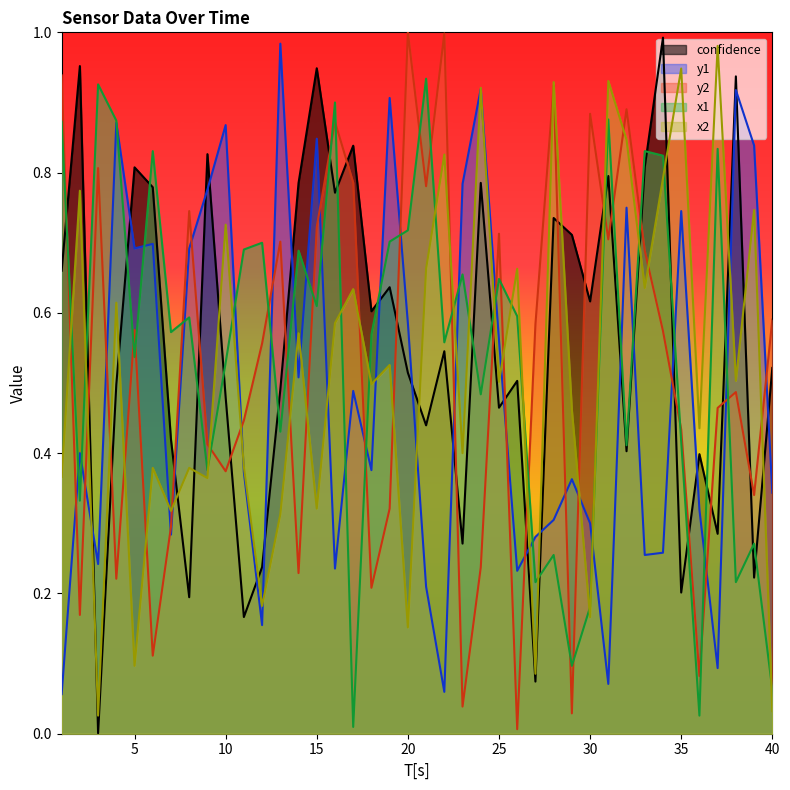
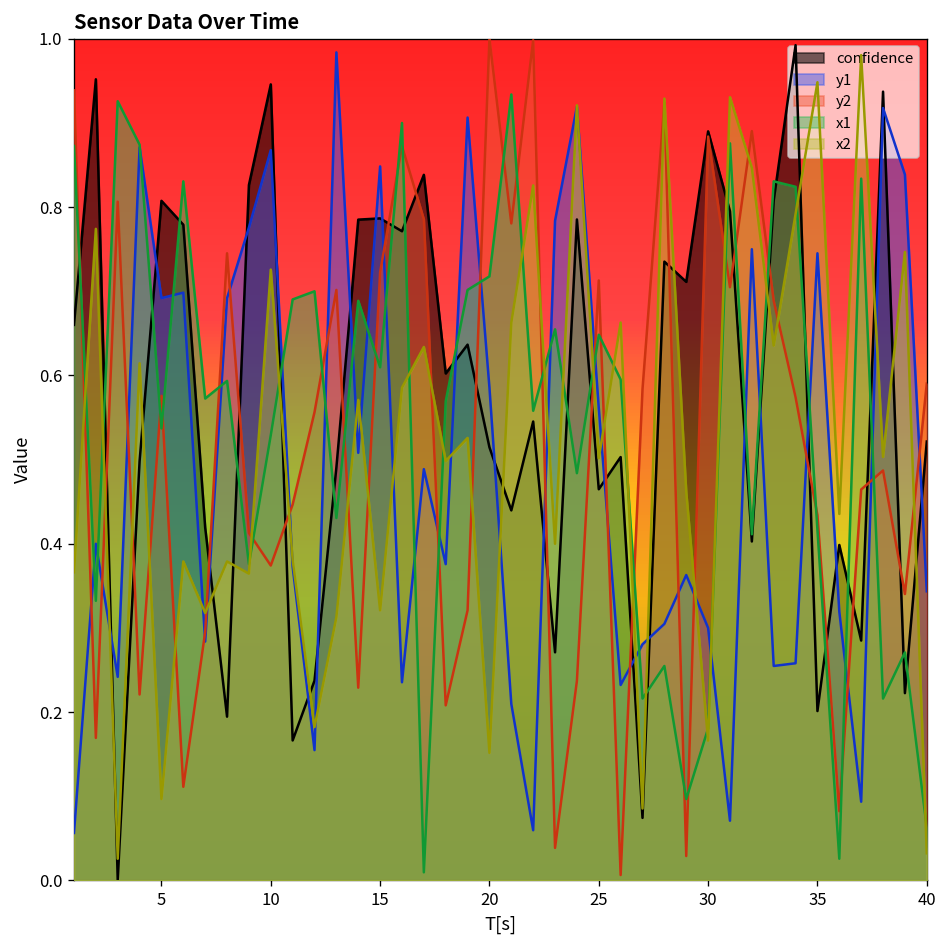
  {
    "confidence": {
      "5": 0.81,
-     "10": 0.48,
-     "15": 0.95,
+     "10": 0.95,
+     "15": 0.79,
      "20": 0.51,
      "25": 0.46,
-     "30": 0.62,
+     "30": 0.89,
      "35": 0.20,
      "40": 0.52
    },
    "y1": {
      "5": 0.69,
      "10": 0.87,
      "15": 0.85,
      "20": 0.59,
      "25": 0.56,
      "30": 0.30,
      "35": 0.75,
      "40": 0.34
    },
    "y2": {
      "5": 0.58,
      "10": 0.37,
      "15": 0.72,
      "20": 1.00,
      "25": 0.71,
      "30": 0.88,
      "35": 0.43,
      "40": 0.59
    },
    "x1": {
      "5": 0.54,
      "10": 0.53,
      "15": 0.61,
      "20": 0.72,
      "25": 0.65,
      "30": 0.18,
      "35": 0.42,
      "40": 0.06
    },
    "x2": {
      "5": 0.10,
      "10": 0.73,
      "15": 0.32,
      "20": 0.15,
      "25": 0.50,
      "30": 0.17,
      "40": 0.03
    }
  }
